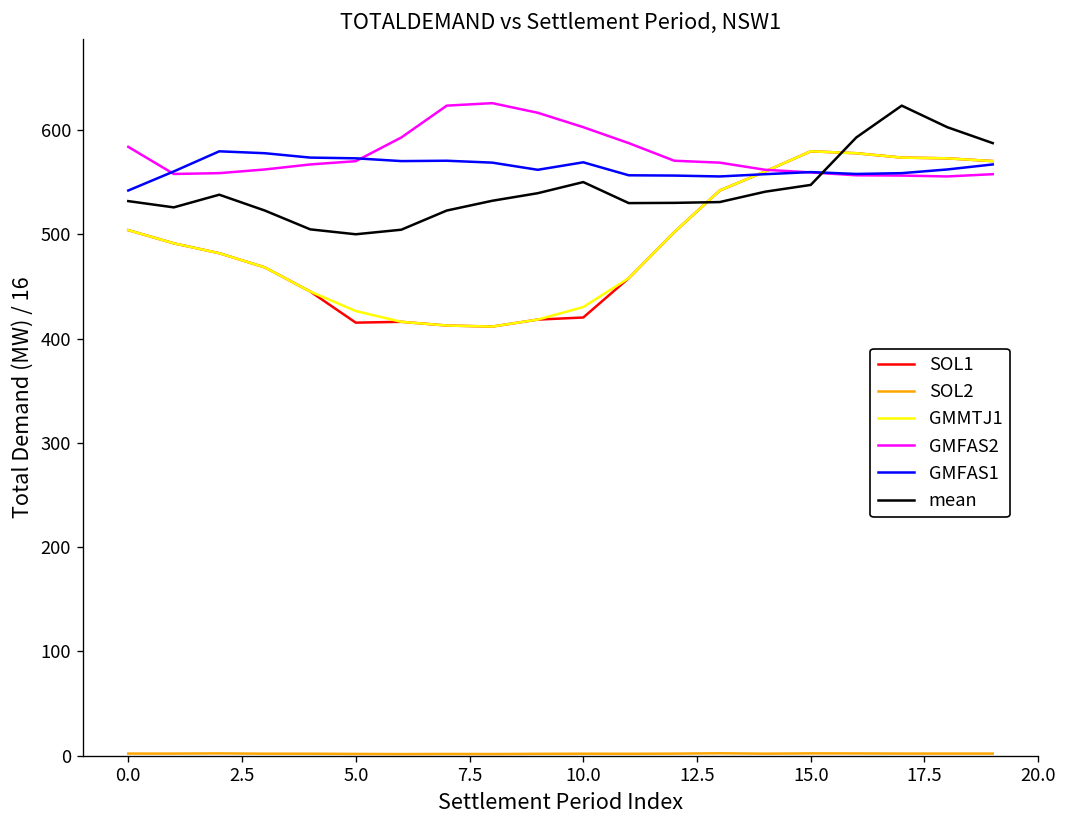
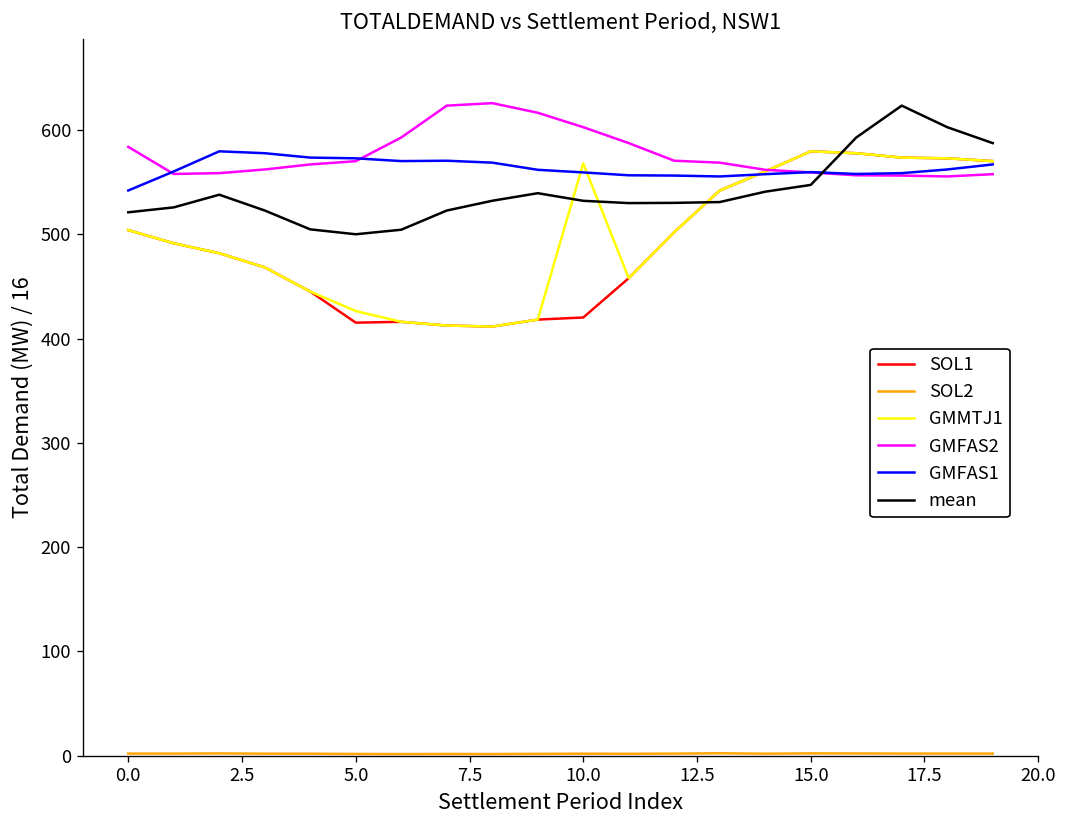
  {
    "SOL1": {
      "5.0": 420,
      "10.0": 420
    },
    "SOL2": {
      "0.0": 0,
      "5.0": 0,
      "10.0": 0,
      "15.0": 0
    },
    "GMMTJ1": {
      "5.0": 430,
-     "10.0": 430
+     "10.0": 570
    },
    "GMFAS2": {
      "0.0": 580,
      "10.0": 600
    },
    "GMFAS1": {
      "0.0": 540,
-     "10.0": 570
+     "10.0": 560
    },
    "mean": {
-     "0.0": 530,
+     "0.0": 520,
      "5.0": 500,
-     "10.0": 550,
+     "10.0": 530,
      "15.0": 550
    }
  }
